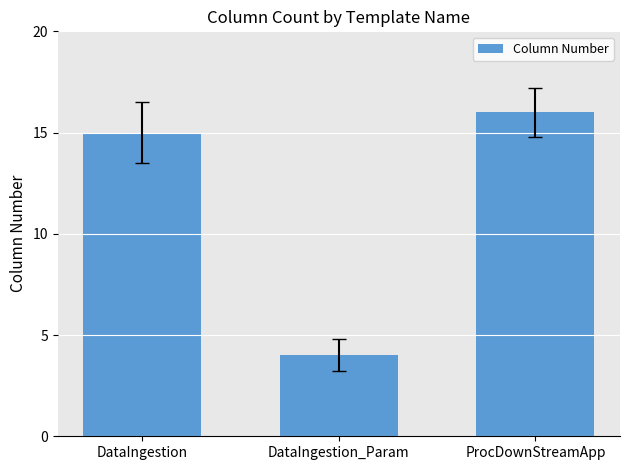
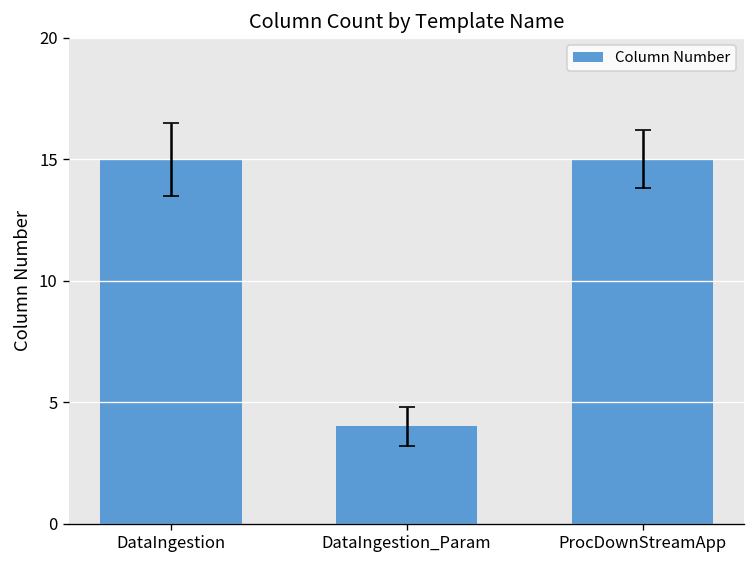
  {
    "Column Number": {
      "DataIngestion": 15,
      "DataIngestion_Param": 4,
-     "ProcDownStreamApp": 16
+     "ProcDownStreamApp": 15
    }
  }
